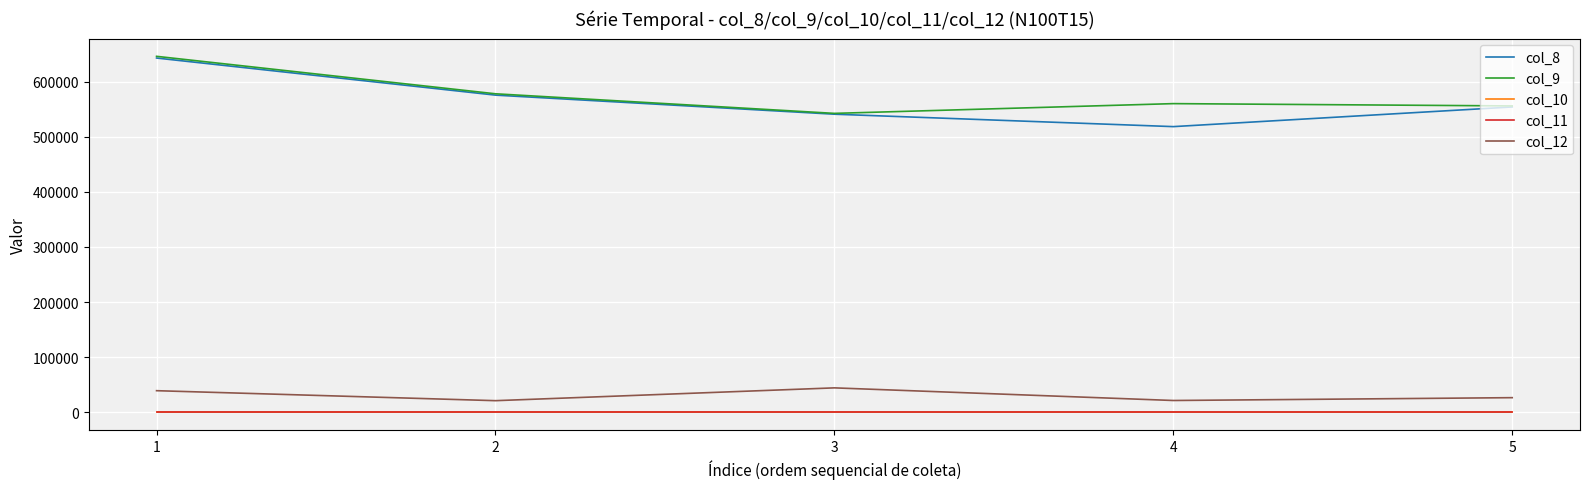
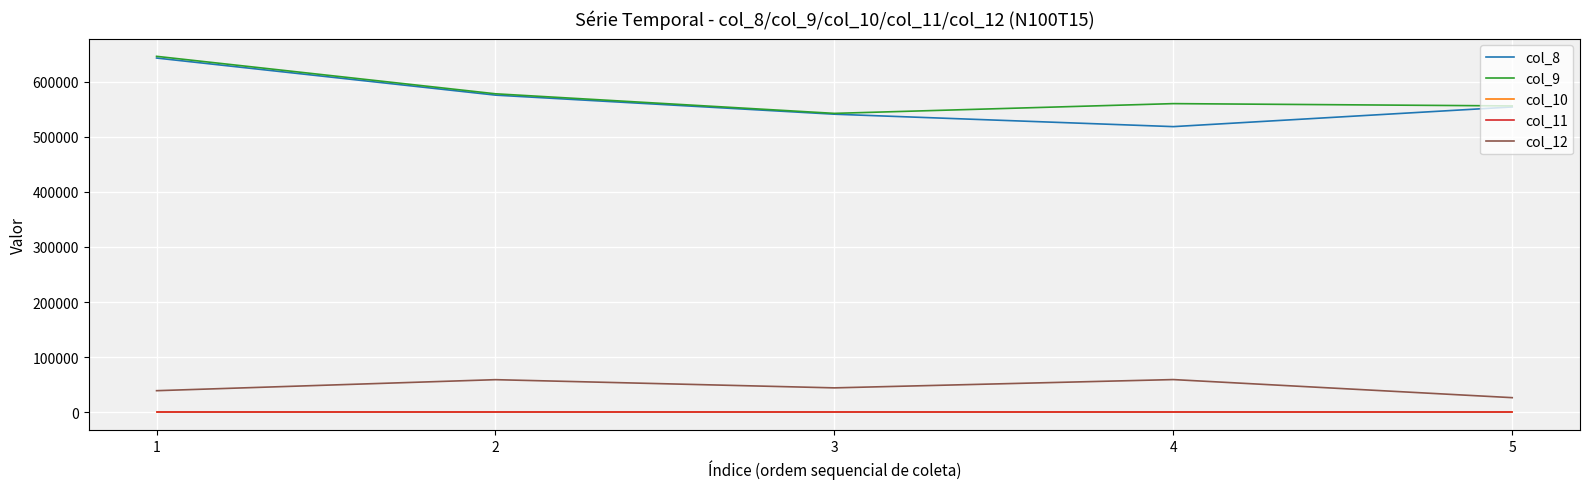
  {
    "col_8": {
      "4": 520000
    },
    "col_9": {
      "4": 560000
    },
    "col_11": {
      "1": 0,
      "2": 0,
      "3": 0,
      "4": 0,
      "5": 0
    },
    "col_12": {
      "1": 40000,
-     "2": 20000,
+     "2": 60000,
      "3": 40000,
-     "4": 20000,
+     "4": 60000,
      "5": 30000
    }
  }
